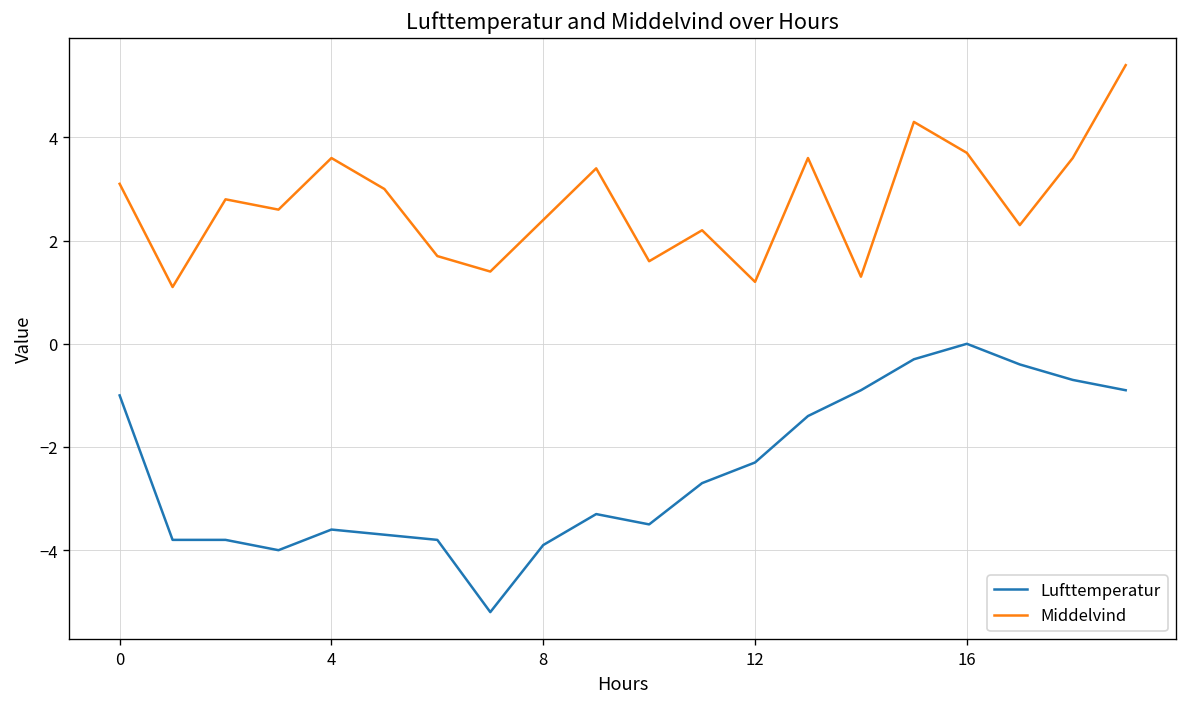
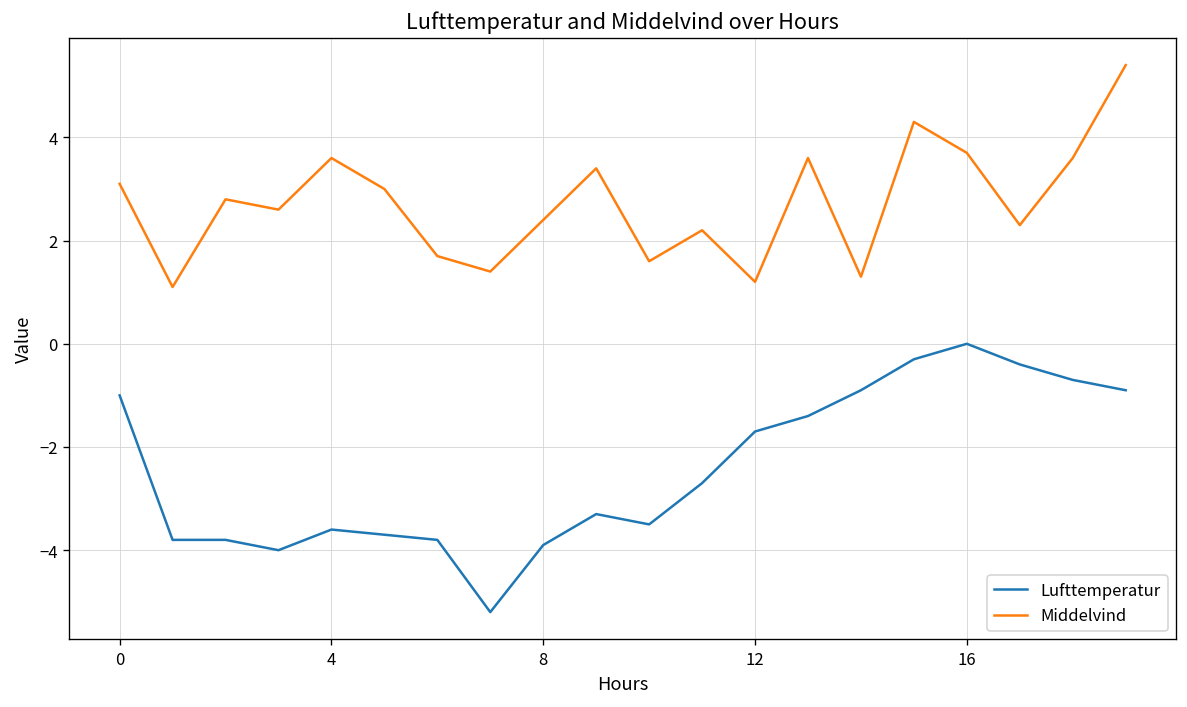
  {
    "Lufttemperatur": {
      "0": -1.0,
      "4": -3.6,
      "8": -3.9,
-     "12": -2.3,
+     "12": -1.7,
      "16": 0.0
    },
    "Middelvind": {
      "0": 3.1,
      "4": 3.6,
      "8": 2.4,
      "12": 1.2,
      "16": 3.7
    }
  }
